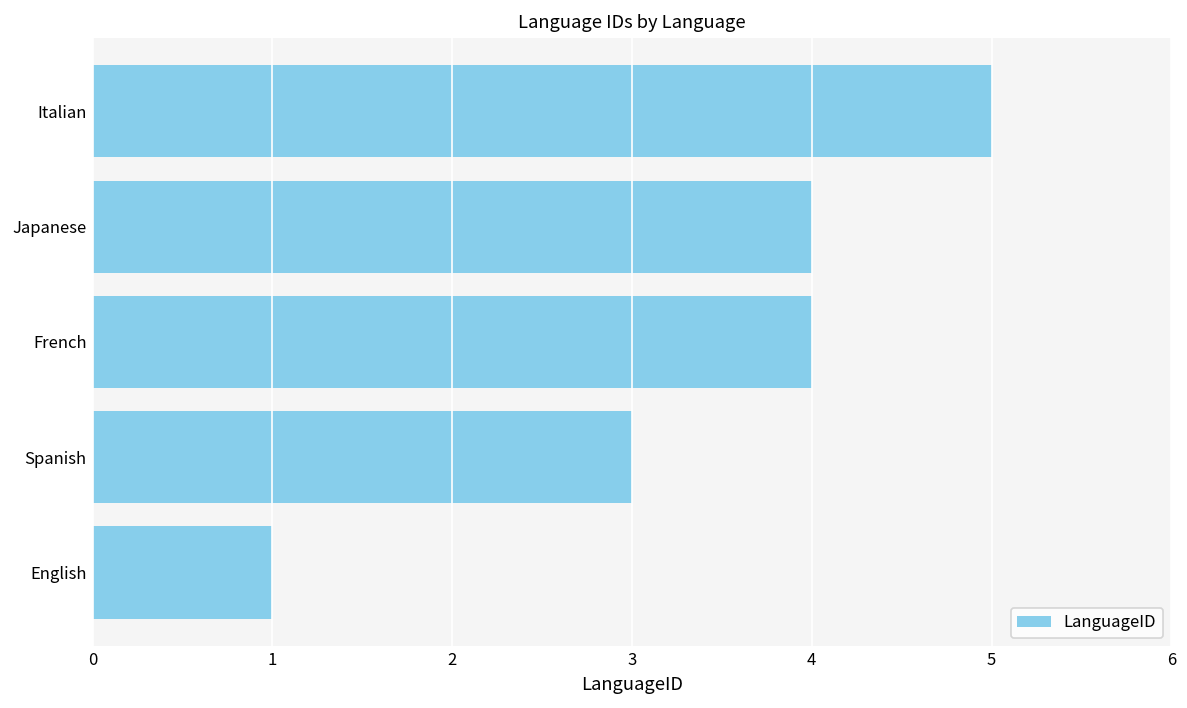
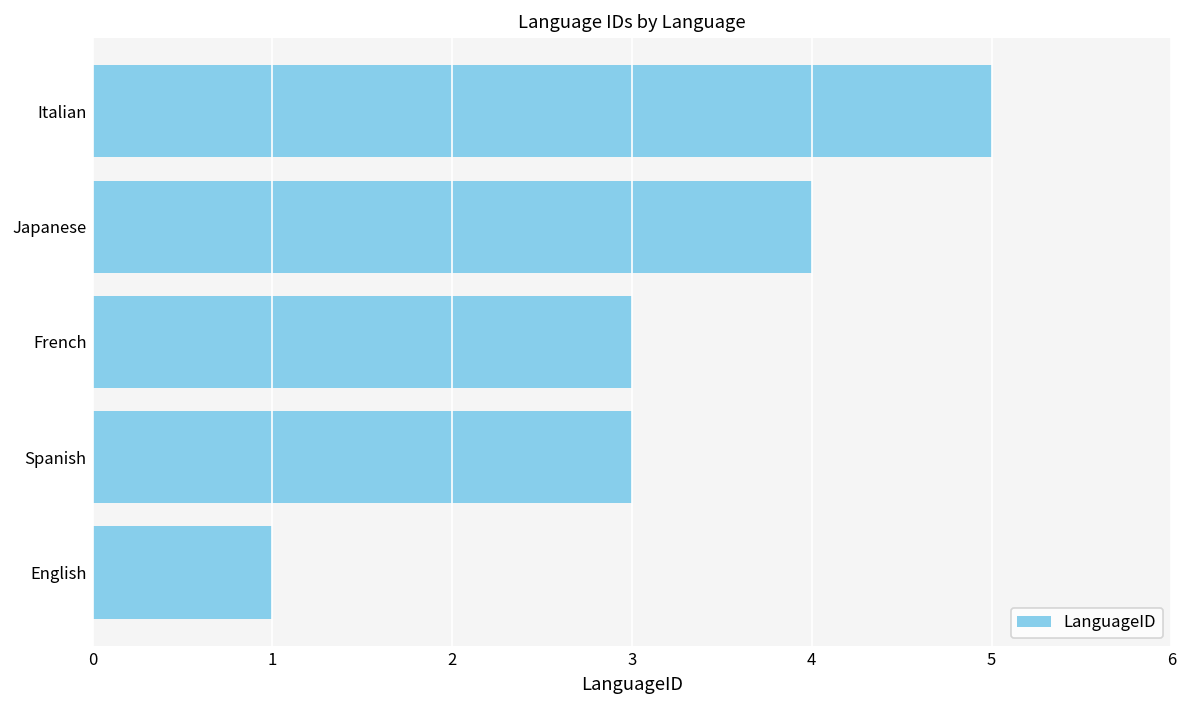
  {
    "Italian": 5,
    "Japanese": 4,
-   "French": 4,
+   "French": 3,
    "Spanish": 3,
    "English": 1
  }
